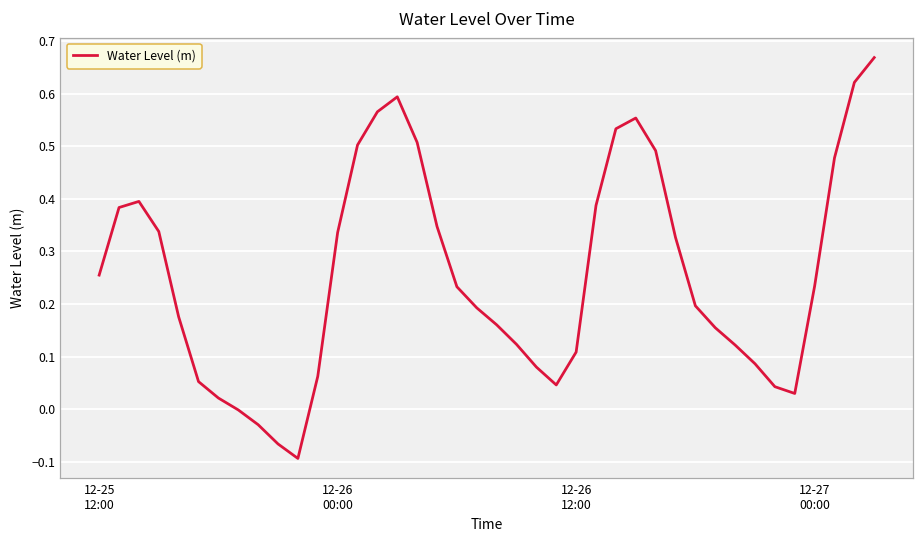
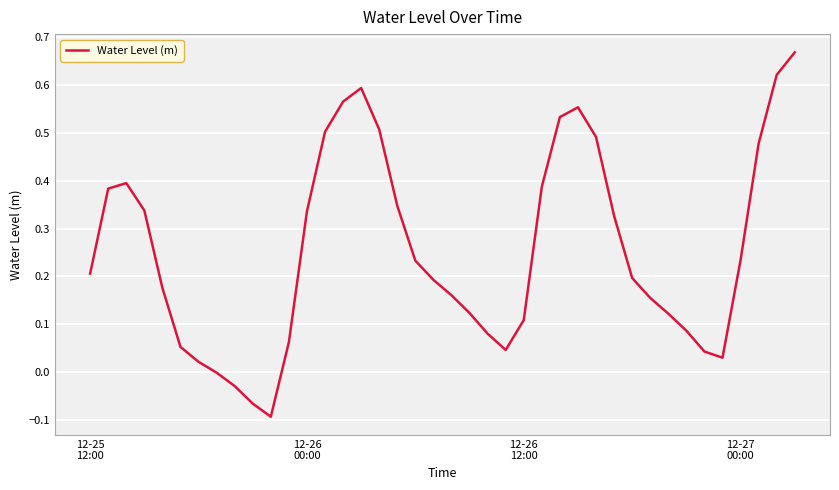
  {
-   "12-25 12:00": 0.26,
+   "12-25 12:00": 0.21,
    "12-26 00:00": 0.34,
    "12-26 12:00": 0.11,
    "12-27 00:00": 0.23
  }
